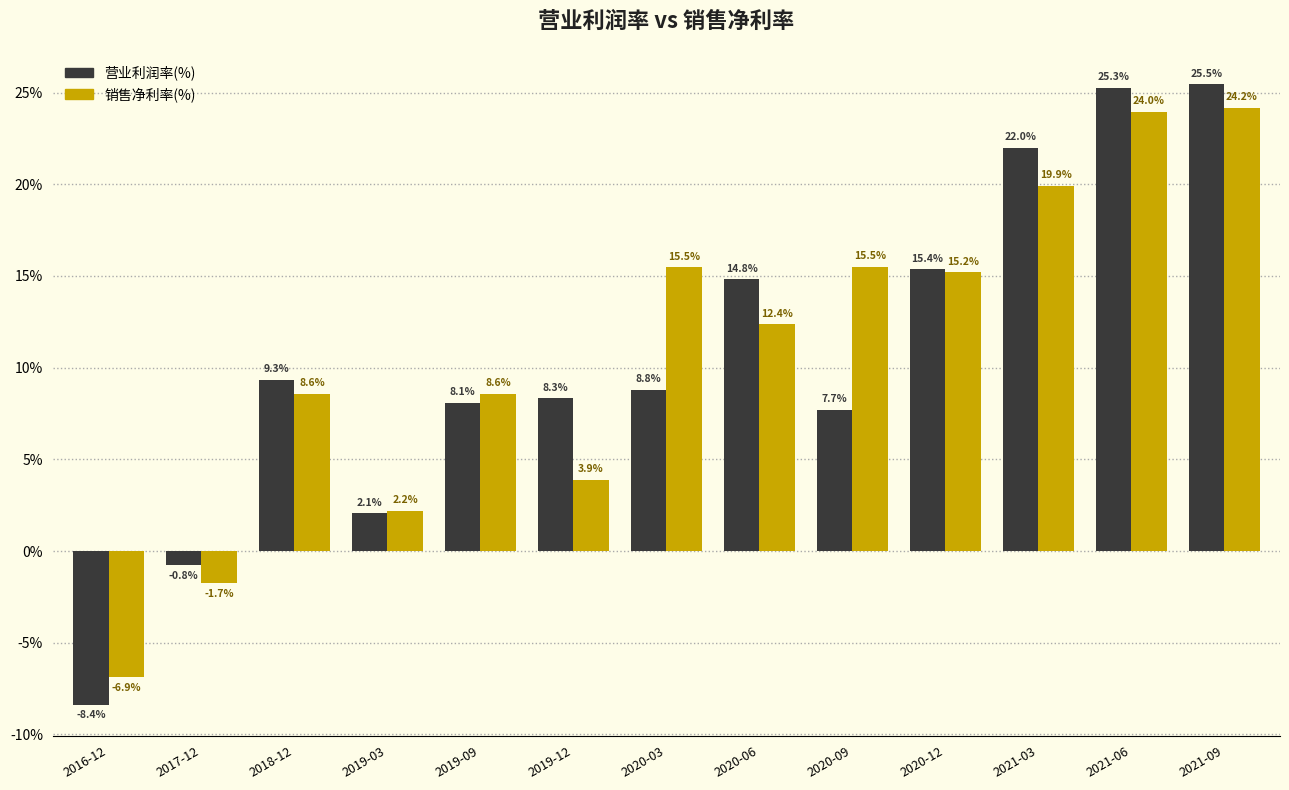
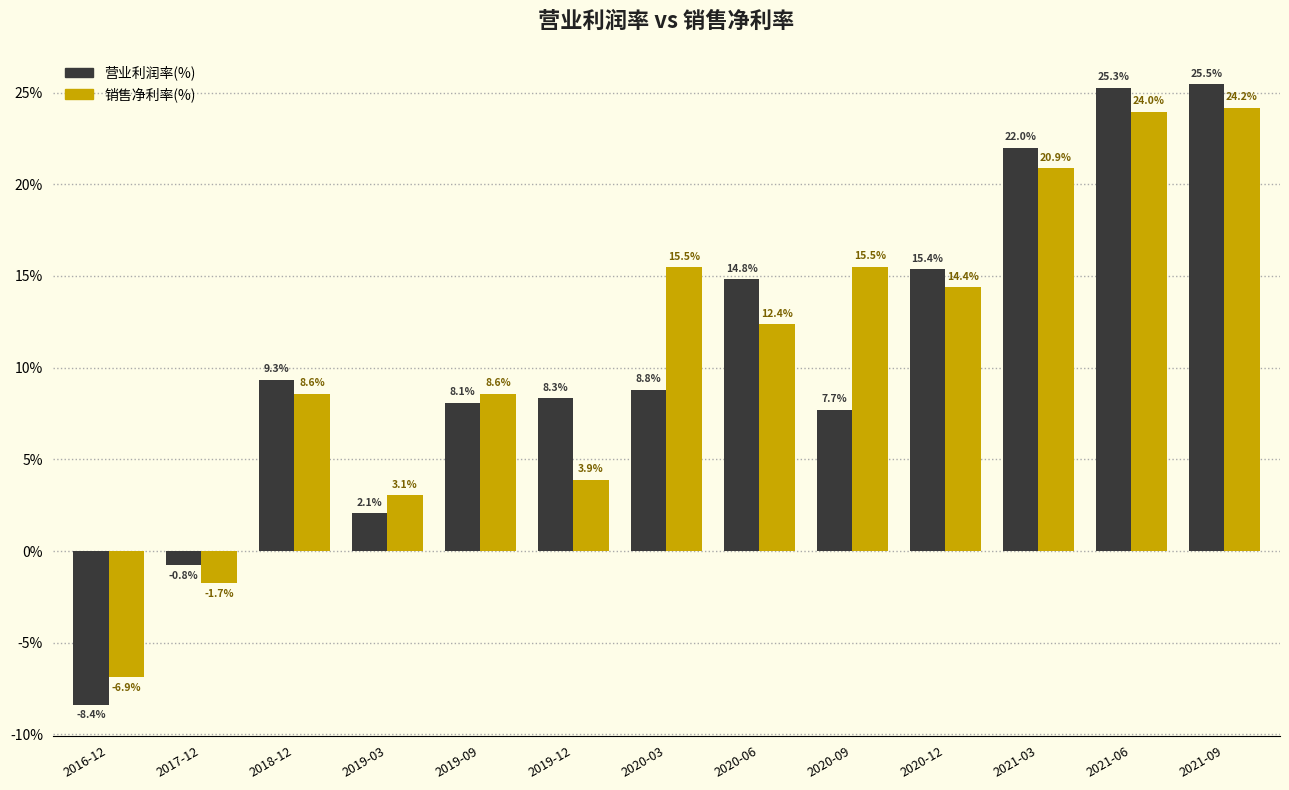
  {
    "营业利润率(%)": {
      "2016-12": "-8.4%",
      "2017-12": "-0.8%",
      "2018-12": "9.3%",
      "2019-03": "2.1%",
      "2019-09": "8.1%",
      "2019-12": "8.3%",
      "2020-03": "8.8%",
      "2020-06": "14.8%",
      "2020-09": "7.7%",
      "2020-12": "15.4%",
      "2021-03": "22.0%",
      "2021-06": "25.3%",
      "2021-09": "25.5%"
    },
    "销售净利率(%)": {
      "2016-12": "-6.9%",
      "2017-12": "-1.7%",
      "2018-12": "8.6%",
-     "2019-03": "2.2%",
+     "2019-03": "3.1%",
      "2019-09": "8.6%",
      "2019-12": "3.9%",
      "2020-03": "15.5%",
      "2020-06": "12.4%",
      "2020-09": "15.5%",
-     "2020-12": "15.2%",
-     "2021-03": "19.9%",
+     "2020-12": "14.4%",
+     "2021-03": "20.9%",
      "2021-06": "24.0%",
      "2021-09": "24.2%"
    }
  }
